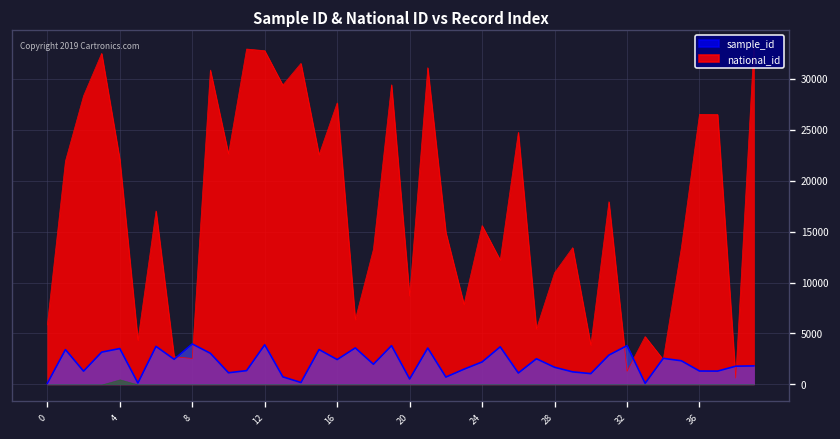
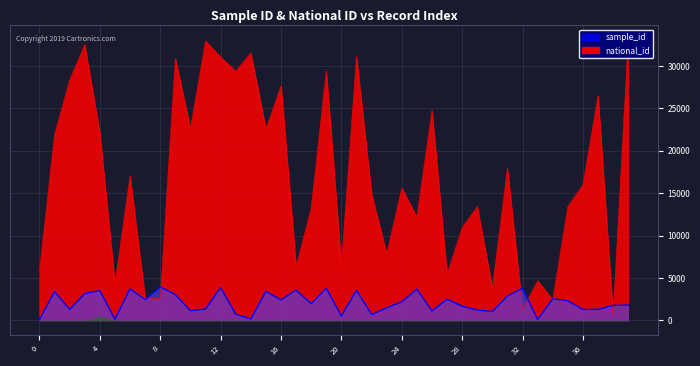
  {
    "national_id": {
      "0": 6000,
      "4": 22000,
      "8": 3000,
-     "12": 33000,
+     "12": 31000,
      "16": 28000,
-     "20": 9000,
+     "20": 7000,
      "24": 16000,
      "28": 11000,
      "32": 1000,
-     "36": 27000
+     "36": 16000
    }
  }
